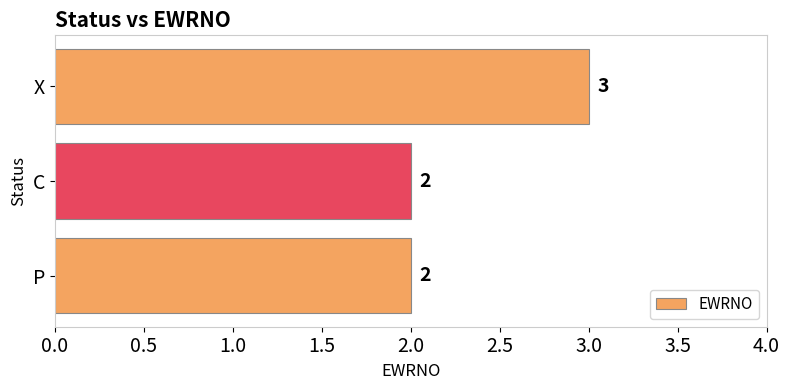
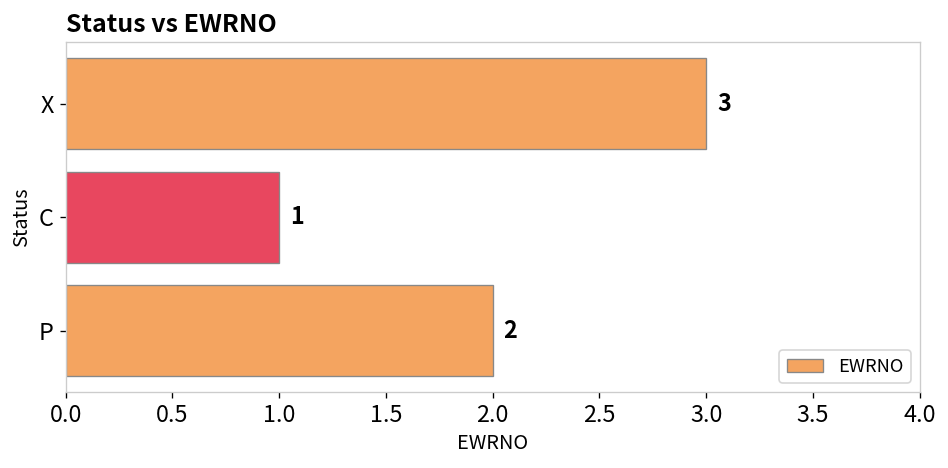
  {
    "X": 3,
-   "C": 2,
+   "C": 1,
    "P": 2
  }
